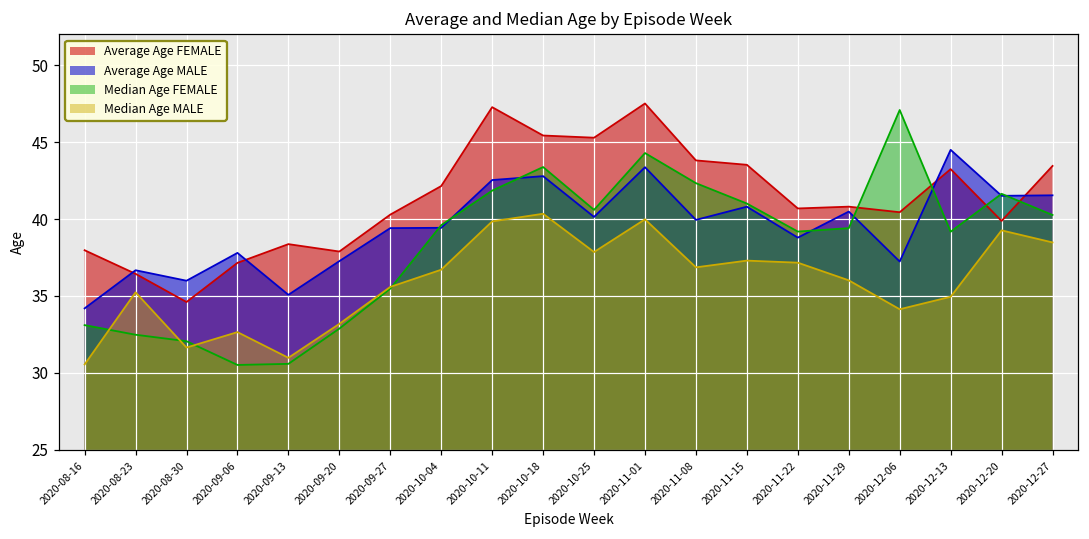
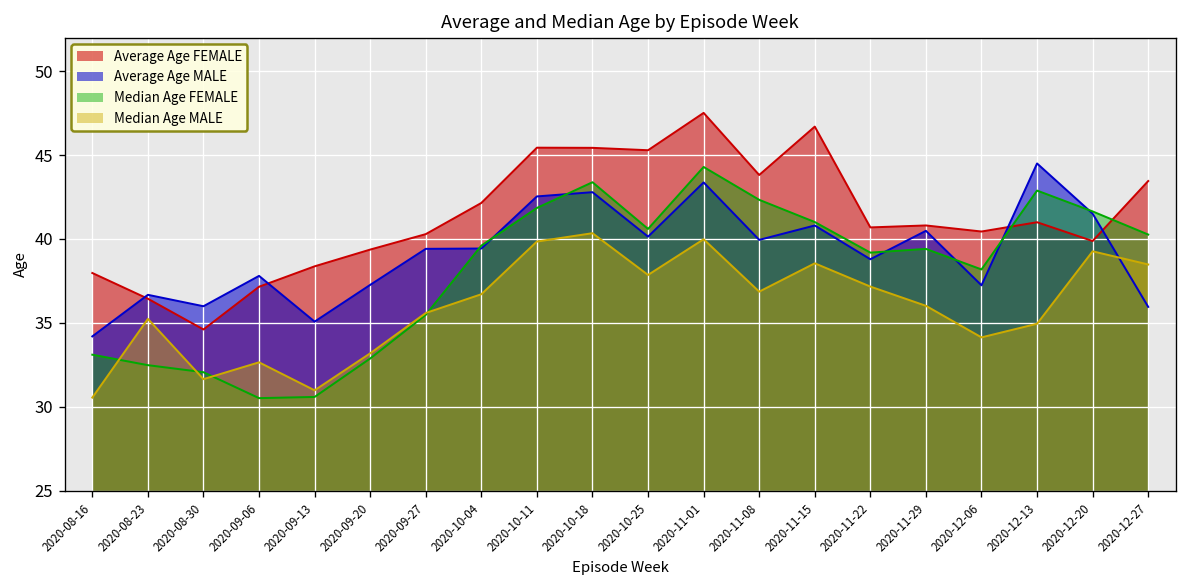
  {
    "Average Age FEMALE": {
      "2020-08-16": 38.0,
      "2020-08-23": 36.4,
      "2020-08-30": 34.6,
      "2020-09-06": 37.2,
      "2020-09-13": 38.4,
-     "2020-09-20": 37.9,
+     "2020-09-20": 39.4,
      "2020-09-27": 40.3,
      "2020-10-04": 42.1,
-     "2020-10-11": 47.3,
+     "2020-10-11": 45.4,
      "2020-10-18": 45.4,
      "2020-10-25": 45.3,
      "2020-11-01": 47.5,
      "2020-11-08": 43.8,
-     "2020-11-15": 43.5,
+     "2020-11-15": 46.7,
      "2020-11-22": 40.7,
      "2020-11-29": 40.8,
      "2020-12-06": 40.4,
-     "2020-12-13": 43.2,
+     "2020-12-13": 41.0,
      "2020-12-20": 39.9,
      "2020-12-27": 43.5
    },
    "Average Age MALE": {
      "2020-08-16": 34.2,
      "2020-08-23": 36.7,
      "2020-08-30": 36.0,
      "2020-09-06": 37.8,
      "2020-09-13": 35.1,
      "2020-09-20": 37.3,
      "2020-09-27": 39.4,
      "2020-10-11": 42.5,
      "2020-10-18": 42.8,
      "2020-10-25": 40.1,
      "2020-11-01": 43.4,
      "2020-11-08": 39.9,
      "2020-11-15": 40.8,
      "2020-11-22": 38.8,
      "2020-11-29": 40.5,
      "2020-12-06": 37.2,
      "2020-12-13": 44.5,
-     "2020-12-27": 41.5
+     "2020-12-27": 36.0
    },
    "Median Age FEMALE": {
      "2020-08-16": 33.1,
      "2020-08-23": 32.5,
      "2020-08-30": 32.1,
      "2020-09-06": 30.5,
      "2020-09-13": 30.6,
      "2020-09-20": 32.9,
      "2020-10-11": 41.8,
      "2020-10-18": 43.4,
      "2020-10-25": 40.6,
      "2020-11-01": 44.3,
      "2020-11-08": 42.3,
      "2020-11-15": 41.0,
      "2020-11-22": 39.2,
      "2020-11-29": 39.4,
-     "2020-12-06": 47.1,
-     "2020-12-13": 39.2,
+     "2020-12-06": 38.2,
+     "2020-12-13": 42.9,
      "2020-12-27": 40.3
    },
    "Median Age MALE": {
      "2020-08-16": 30.5,
      "2020-08-23": 35.2,
      "2020-08-30": 31.6,
      "2020-09-06": 32.7,
      "2020-09-13": 31.0,
      "2020-09-20": 33.2,
      "2020-10-04": 36.7,
      "2020-10-11": 39.8,
      "2020-10-18": 40.3,
      "2020-10-25": 37.9,
      "2020-11-01": 40.0,
      "2020-11-08": 36.9,
-     "2020-11-15": 37.3,
+     "2020-11-15": 38.5,
      "2020-11-22": 37.2,
      "2020-11-29": 36.0,
      "2020-12-06": 34.1,
      "2020-12-13": 34.9,
      "2020-12-20": 39.3,
      "2020-12-27": 38.5
    }
  }
